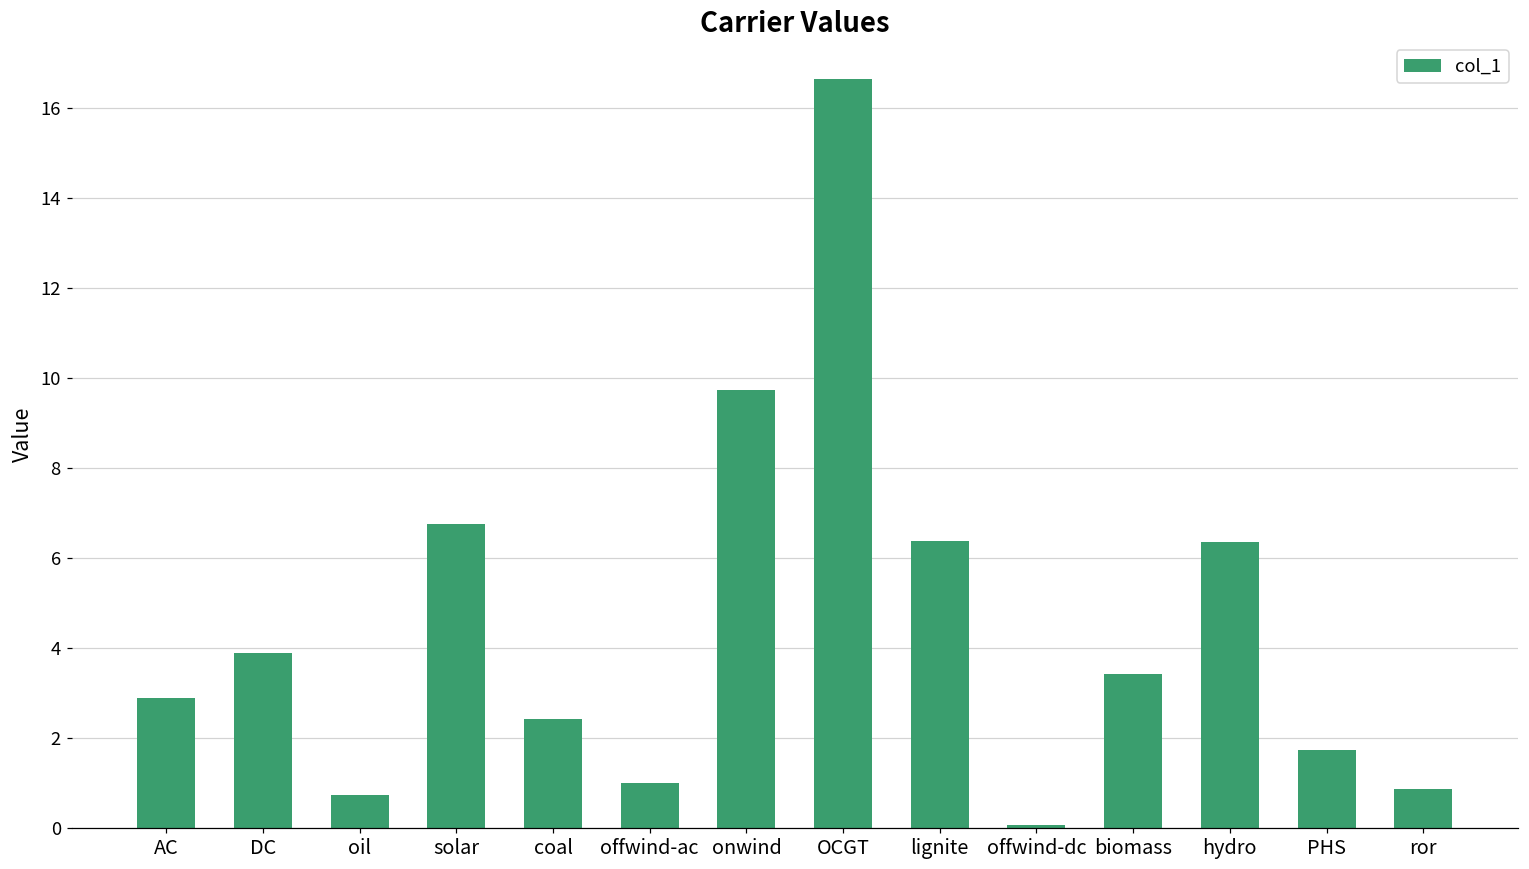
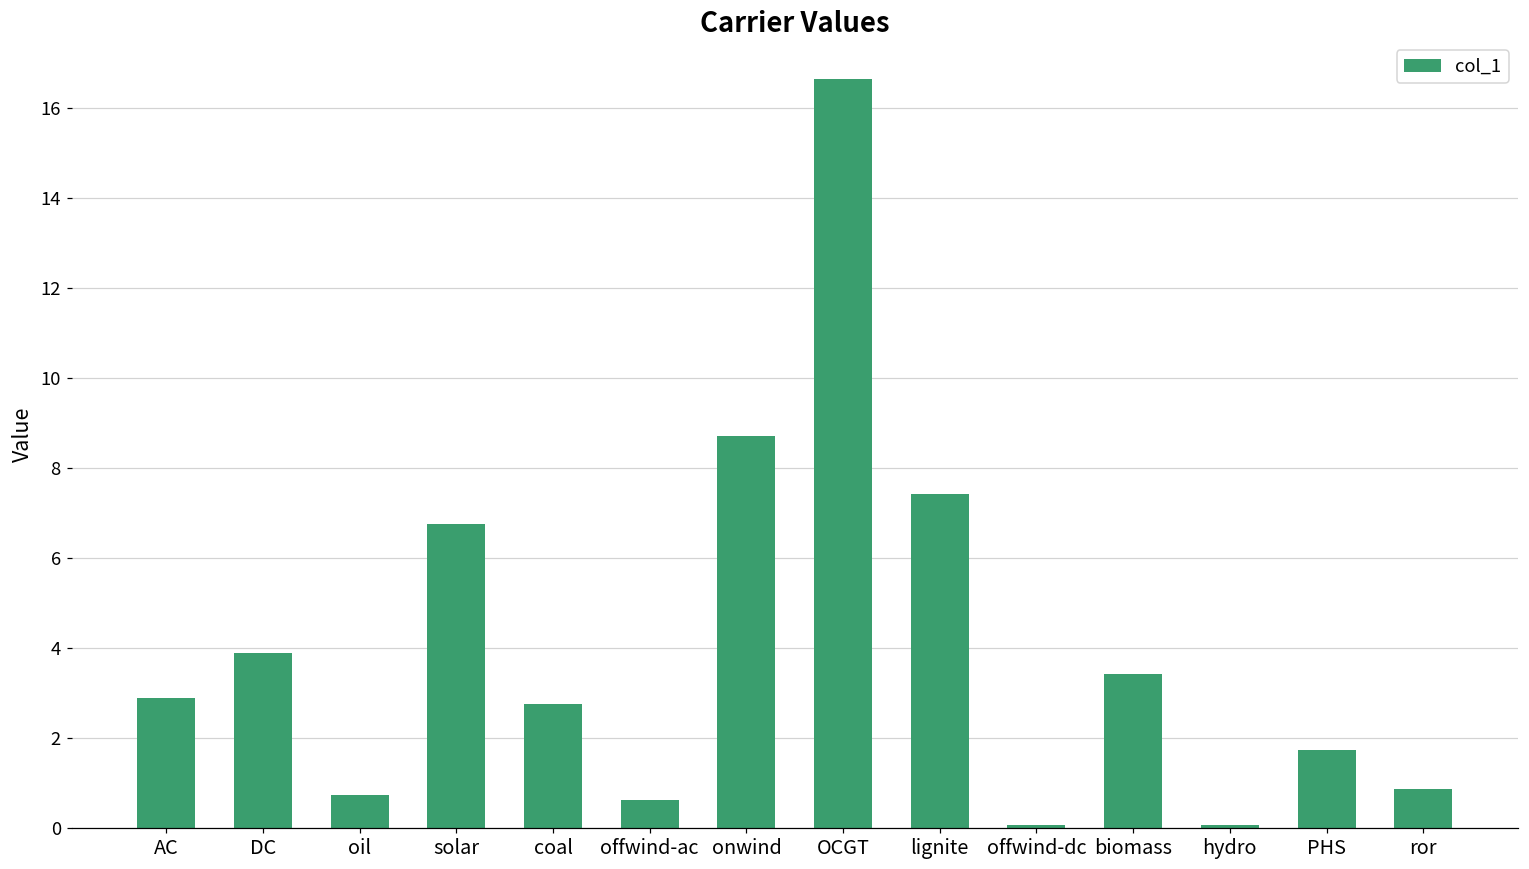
  {
    "AC": 2.9,
    "DC": 3.9,
    "oil": 0.7,
    "solar": 6.7,
-   "coal": 2.4,
-   "offwind-ac": 1.0,
-   "onwind": 9.7,
+   "coal": 2.8,
+   "offwind-ac": 0.6,
+   "onwind": 8.7,
    "OCGT": 16.7,
-   "lignite": 6.4,
+   "lignite": 7.4,
    "biomass": 3.4,
-   "hydro": 6.4,
+   "hydro": 0.1,
    "PHS": 1.7,
    "ror": 0.9
  }
